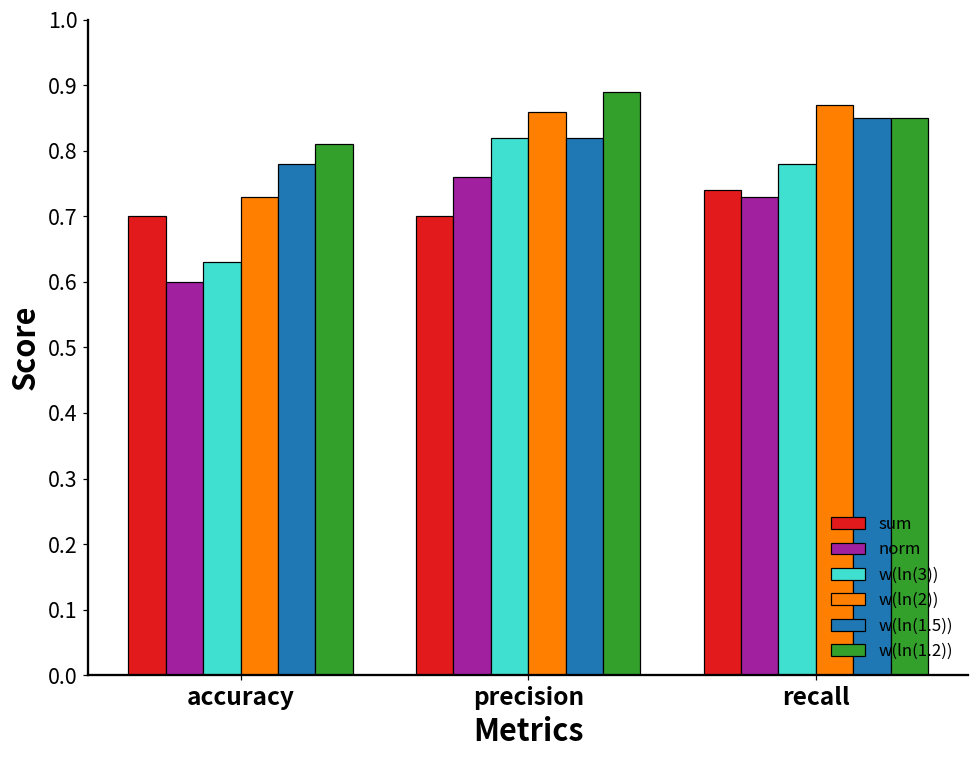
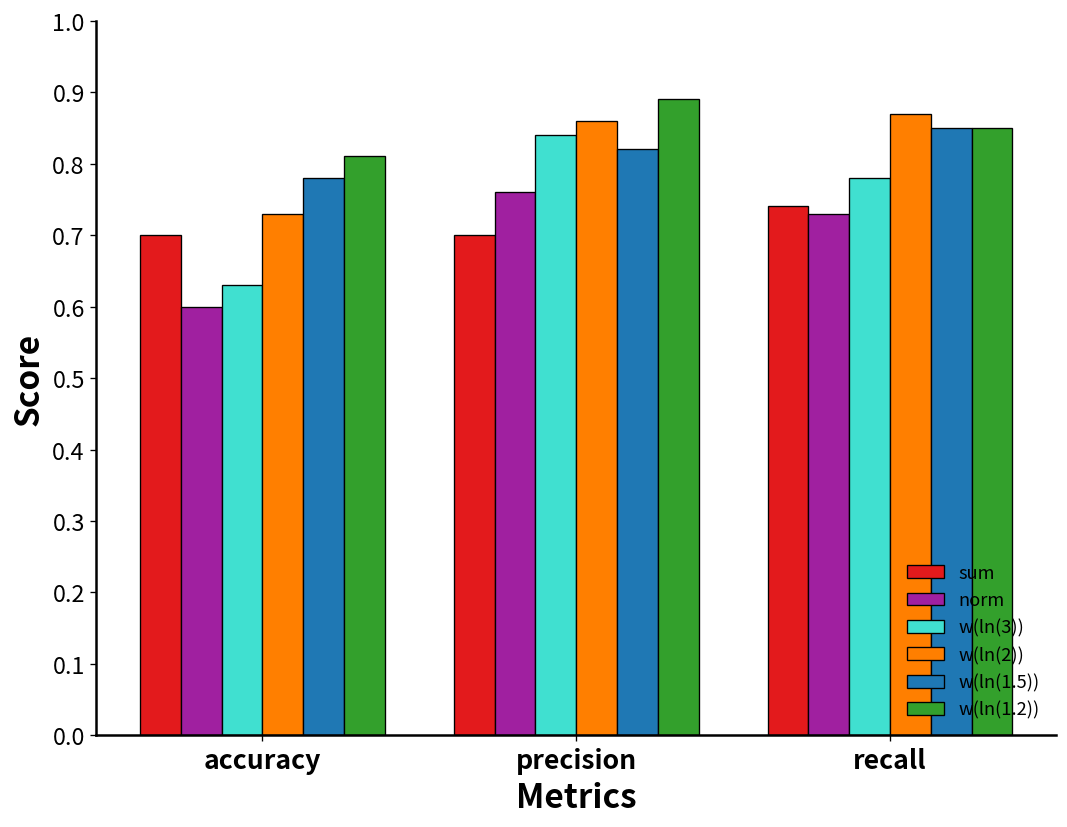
  {
    "sum": {
      "accuracy": 0.70,
      "precision": 0.70,
      "recall": 0.74
    },
    "norm": {
      "accuracy": 0.60,
      "precision": 0.76,
      "recall": 0.73
    },
    "w(ln(3))": {
      "accuracy": 0.63,
-     "precision": 0.82,
+     "precision": 0.84,
      "recall": 0.78
    },
    "w(ln(2))": {
      "accuracy": 0.73,
      "precision": 0.86,
      "recall": 0.87
    },
    "w(ln(1.5))": {
      "accuracy": 0.78,
      "precision": 0.82,
      "recall": 0.85
    },
    "w(ln(1.2))": {
      "accuracy": 0.81,
      "precision": 0.89,
      "recall": 0.85
    }
  }
